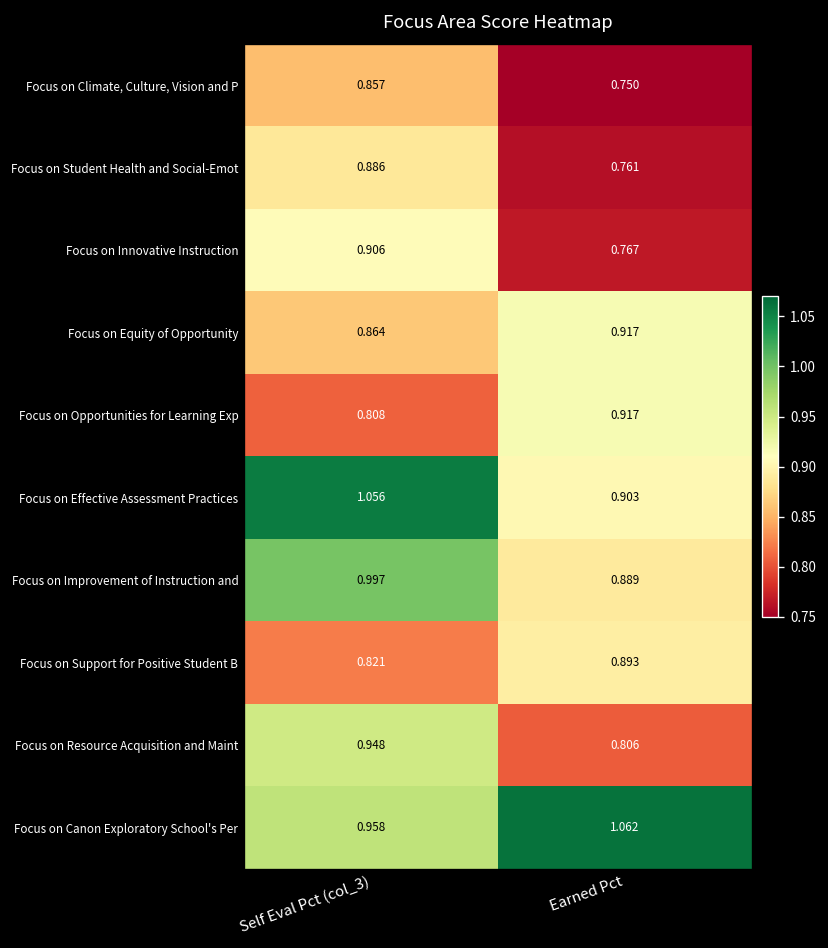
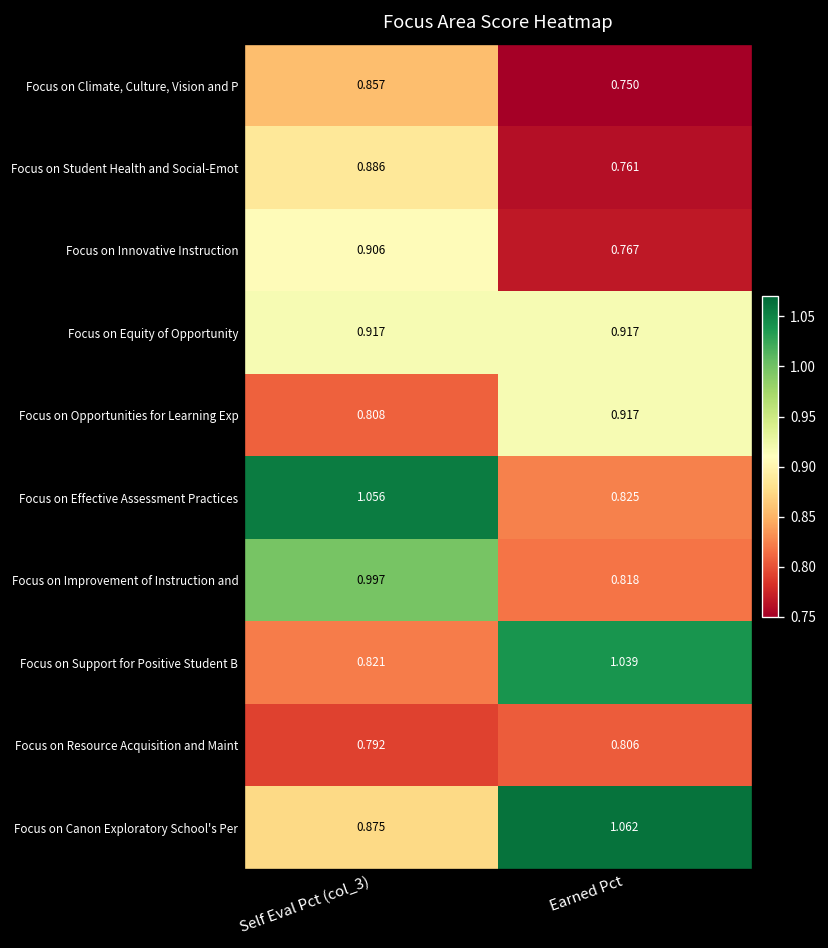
  {
    "Focus on Climate, Culture, Vision and P": {
      "Self Eval Pct (col_3)": 0.857,
      "Earned Pct": 0.750
    },
    "Focus on Student Health and Social-Emot": {
      "Self Eval Pct (col_3)": 0.886,
      "Earned Pct": 0.761
    },
    "Focus on Innovative Instruction": {
      "Self Eval Pct (col_3)": 0.906,
      "Earned Pct": 0.767
    },
    "Focus on Equity of Opportunity": {
-     "Self Eval Pct (col_3)": 0.864,
+     "Self Eval Pct (col_3)": 0.917,
      "Earned Pct": 0.917
    },
    "Focus on Opportunities for Learning Exp": {
      "Self Eval Pct (col_3)": 0.808,
      "Earned Pct": 0.917
    },
    "Focus on Effective Assessment Practices": {
      "Self Eval Pct (col_3)": 1.056,
-     "Earned Pct": 0.903
+     "Earned Pct": 0.825
    },
    "Focus on Improvement of Instruction and": {
      "Self Eval Pct (col_3)": 0.997,
-     "Earned Pct": 0.889
+     "Earned Pct": 0.818
    },
    "Focus on Support for Positive Student B": {
      "Self Eval Pct (col_3)": 0.821,
-     "Earned Pct": 0.893
+     "Earned Pct": 1.039
    },
    "Focus on Resource Acquisition and Maint": {
-     "Self Eval Pct (col_3)": 0.948,
+     "Self Eval Pct (col_3)": 0.792,
      "Earned Pct": 0.806
    },
    "Focus on Canon Exploratory School's Per": {
-     "Self Eval Pct (col_3)": 0.958,
+     "Self Eval Pct (col_3)": 0.875,
      "Earned Pct": 1.062
    }
  }
